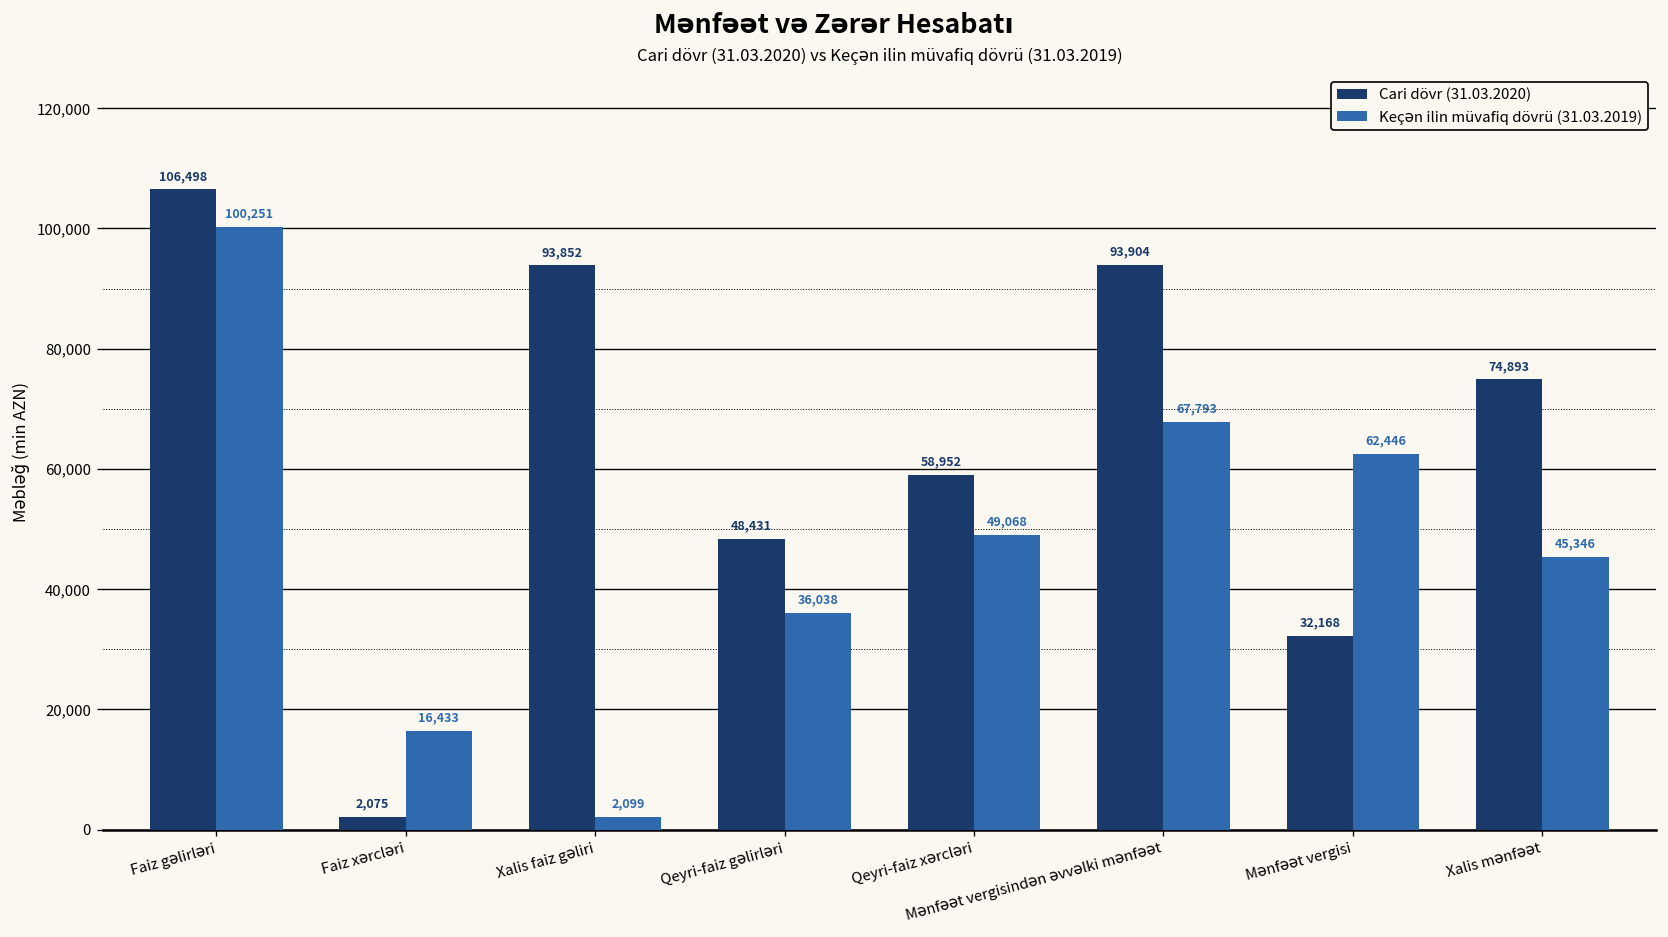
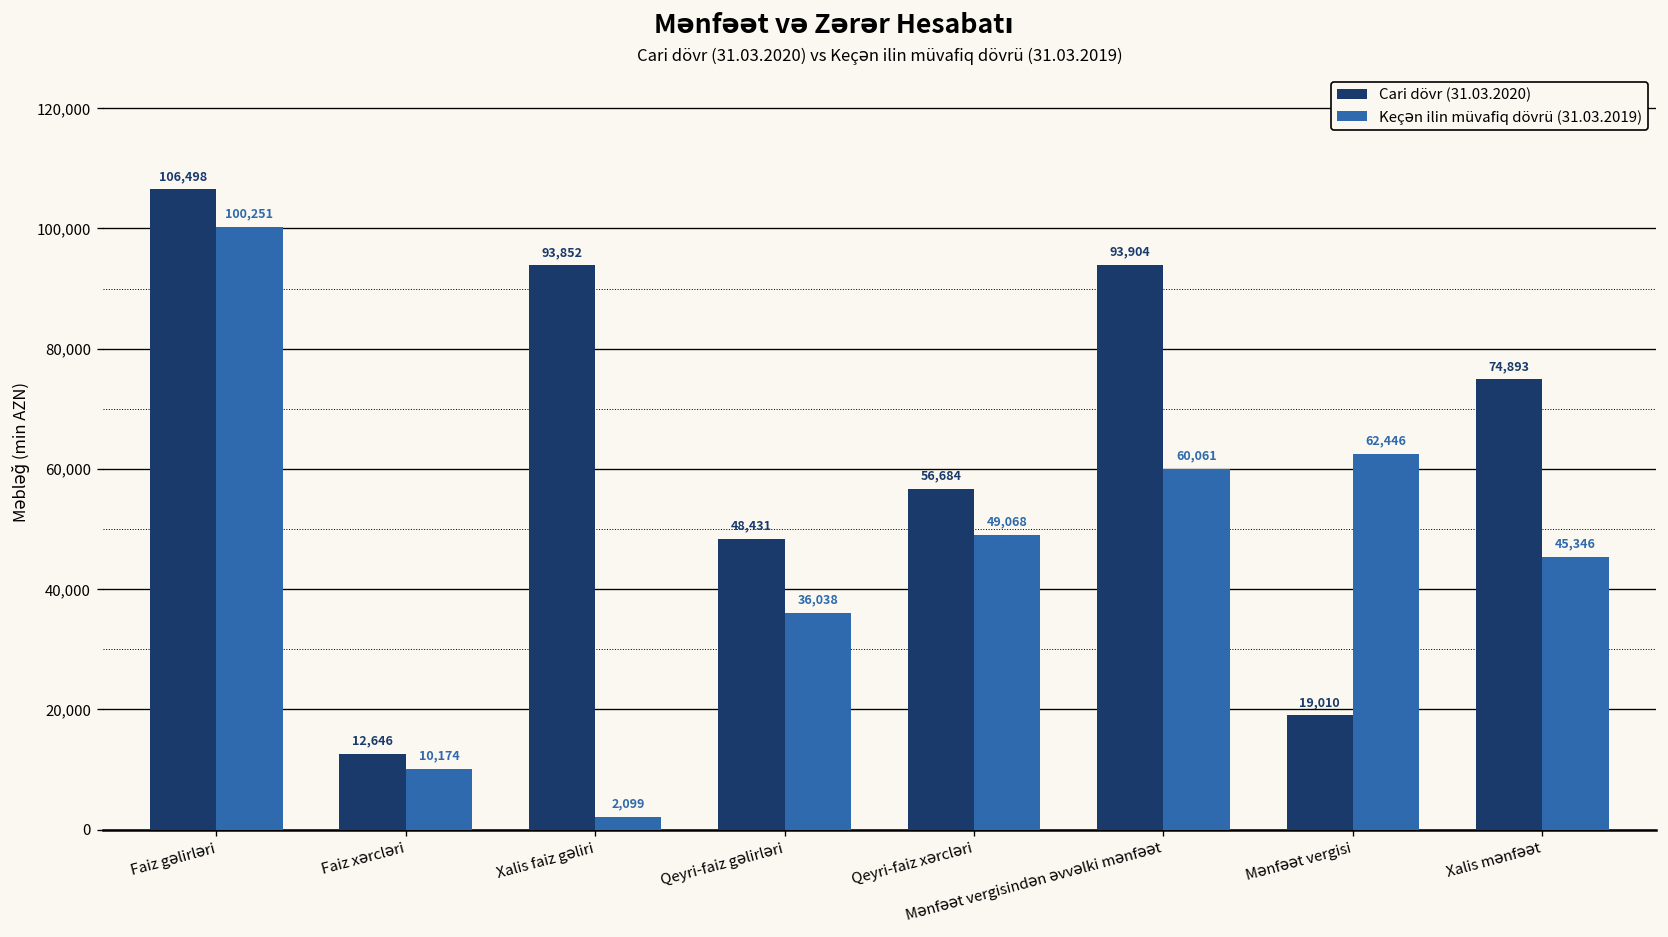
  {
    "Cari dövr (31.03.2020)": {
      "Faiz gəlirləri": "106,498",
-     "Faiz xərcləri": "2,075",
+     "Faiz xərcləri": "12,646",
      "Xalis faiz gəliri": "93,852",
      "Qeyri-faiz gəlirləri": "48,431",
-     "Qeyri-faiz xərcləri": "58,952",
+     "Qeyri-faiz xərcləri": "56,684",
      "Mənfəət vergisindən əvvəlki mənfəət": "93,904",
-     "Mənfəət vergisi": "32,168",
+     "Mənfəət vergisi": "19,010",
      "Xalis mənfəət": "74,893"
    },
    "Keçən ilin müvafiq dövrü (31.03.2019)": {
      "Faiz gəlirləri": "100,251",
-     "Faiz xərcləri": "16,433",
+     "Faiz xərcləri": "10,174",
      "Xalis faiz gəliri": "2,099",
      "Qeyri-faiz gəlirləri": "36,038",
      "Qeyri-faiz xərcləri": "49,068",
-     "Mənfəət vergisindən əvvəlki mənfəət": "67,793",
+     "Mənfəət vergisindən əvvəlki mənfəət": "60,061",
      "Mənfəət vergisi": "62,446",
      "Xalis mənfəət": "45,346"
    }
  }
